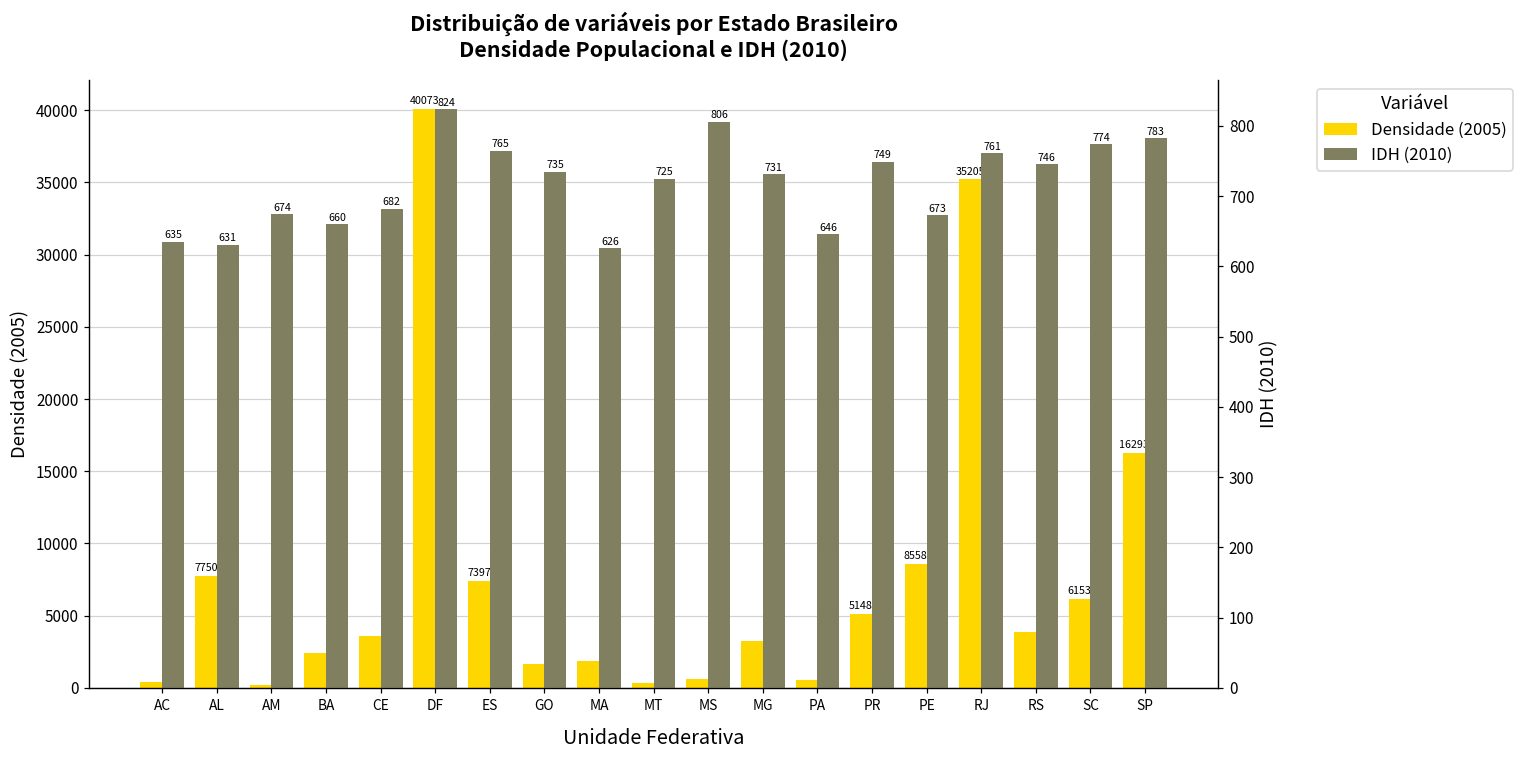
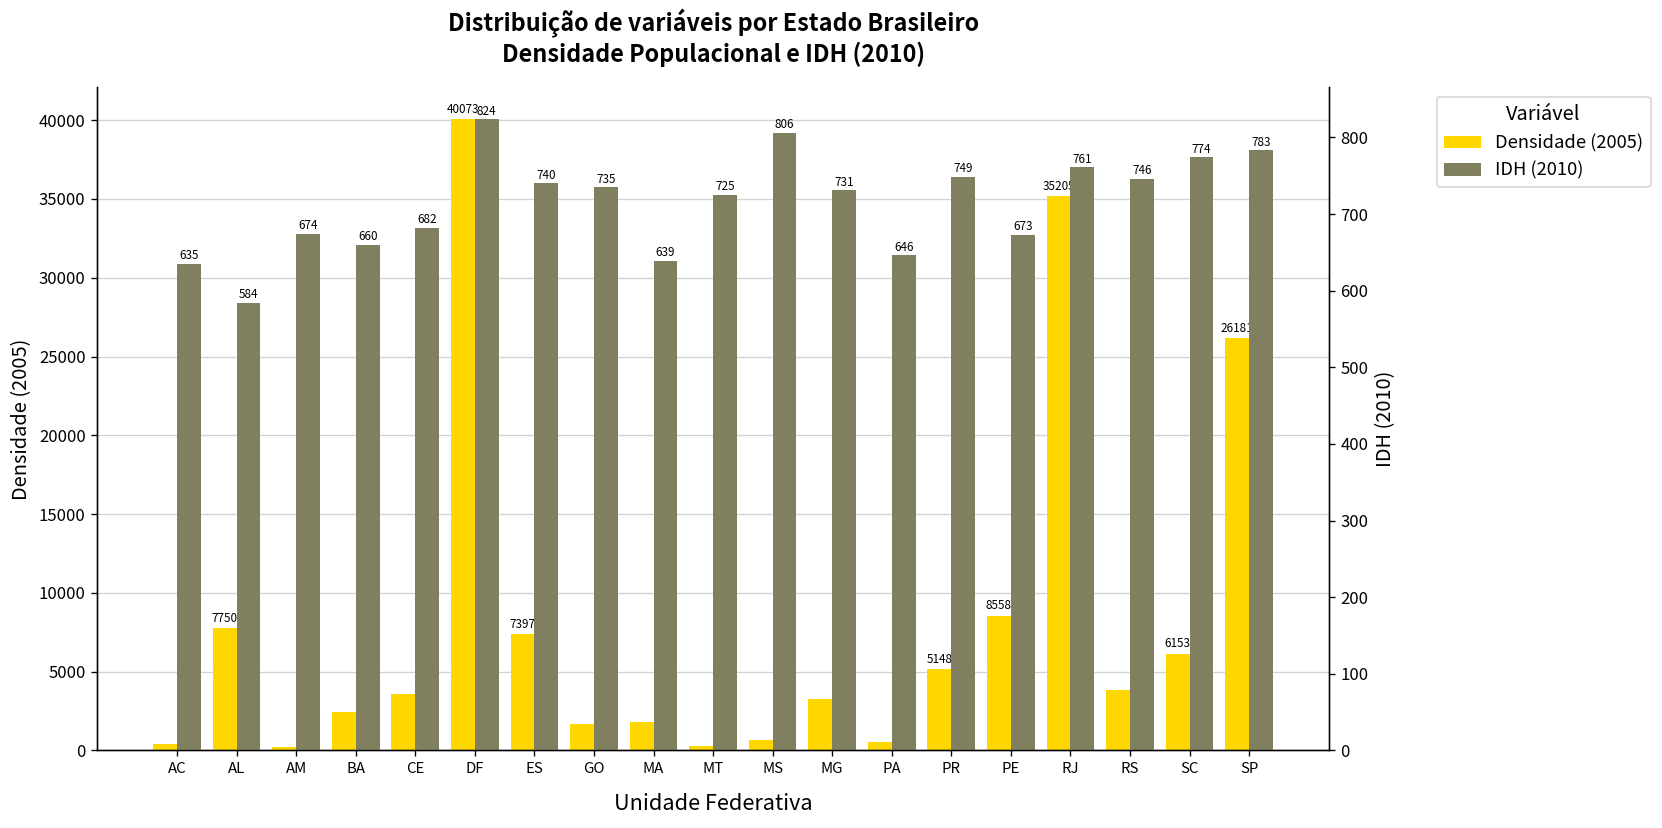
  {
    "Densidade (2005)": {
      "AL": 7750,
      "DF": 40073,
      "ES": 7397,
      "PR": 5148,
      "PE": 8558,
      "RJ": 35205,
      "SC": 6153,
-     "SP": 16293
+     "SP": 26181
    },
    "IDH (2010)": {
      "AC": 635,
-     "AL": 631,
+     "AL": 584,
      "AM": 674,
      "BA": 660,
      "CE": 682,
      "DF": 824,
-     "ES": 765,
+     "ES": 740,
      "GO": 735,
-     "MA": 626,
+     "MA": 639,
      "MT": 725,
      "MS": 806,
      "MG": 731,
      "PA": 646,
      "PR": 749,
      "PE": 673,
      "RJ": 761,
      "RS": 746,
      "SC": 774,
      "SP": 783
    }
  }
